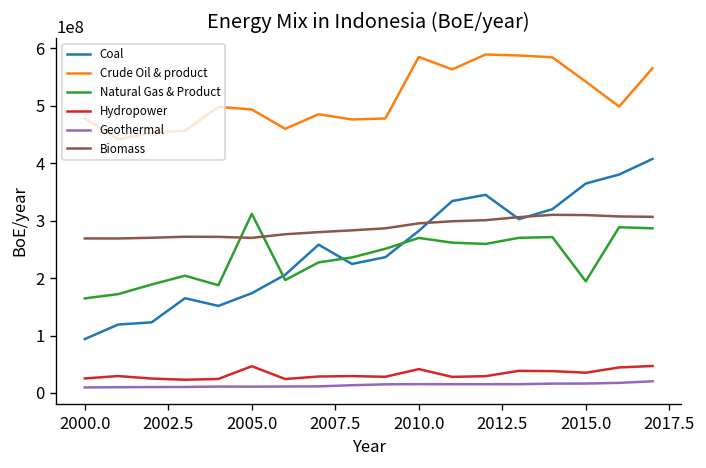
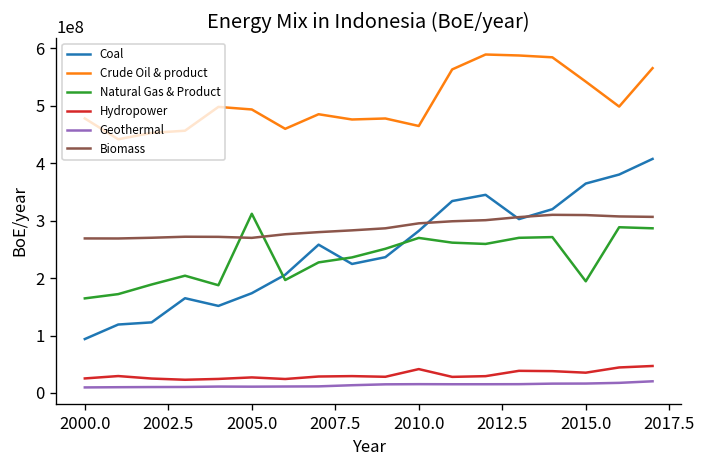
  {
    "Coal": {
      "2000.0": 90000000,
      "2005.0": 170000000,
      "2010.0": 280000000,
      "2015.0": 360000000
    },
    "Crude Oil & product": {
      "2005.0": 490000000,
-     "2010.0": 590000000,
+     "2010.0": 460000000,
      "2015.0": 540000000
    },
    "Natural Gas & Product": {
      "2000.0": 160000000,
      "2005.0": 310000000,
      "2010.0": 270000000,
      "2015.0": 190000000
    },
    "Hydropower": {
      "2000.0": 30000000,
-     "2005.0": 50000000,
+     "2005.0": 30000000,
      "2010.0": 40000000,
      "2015.0": 40000000
    },
    "Geothermal": {
      "2000.0": 10000000,
      "2005.0": 10000000,
      "2010.0": 20000000,
      "2015.0": 20000000
    },
    "Biomass": {
      "2000.0": 270000000,
      "2005.0": 270000000,
      "2010.0": 300000000,
      "2015.0": 310000000
    }
  }
